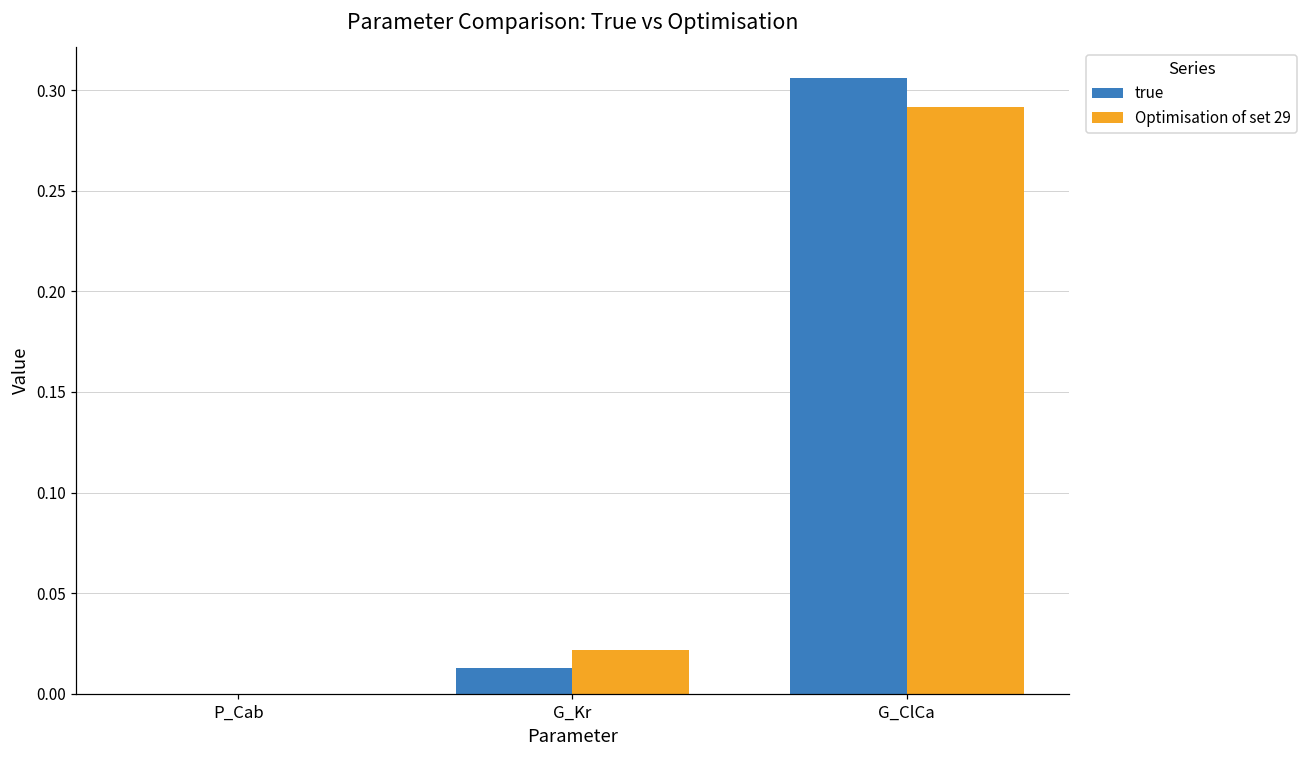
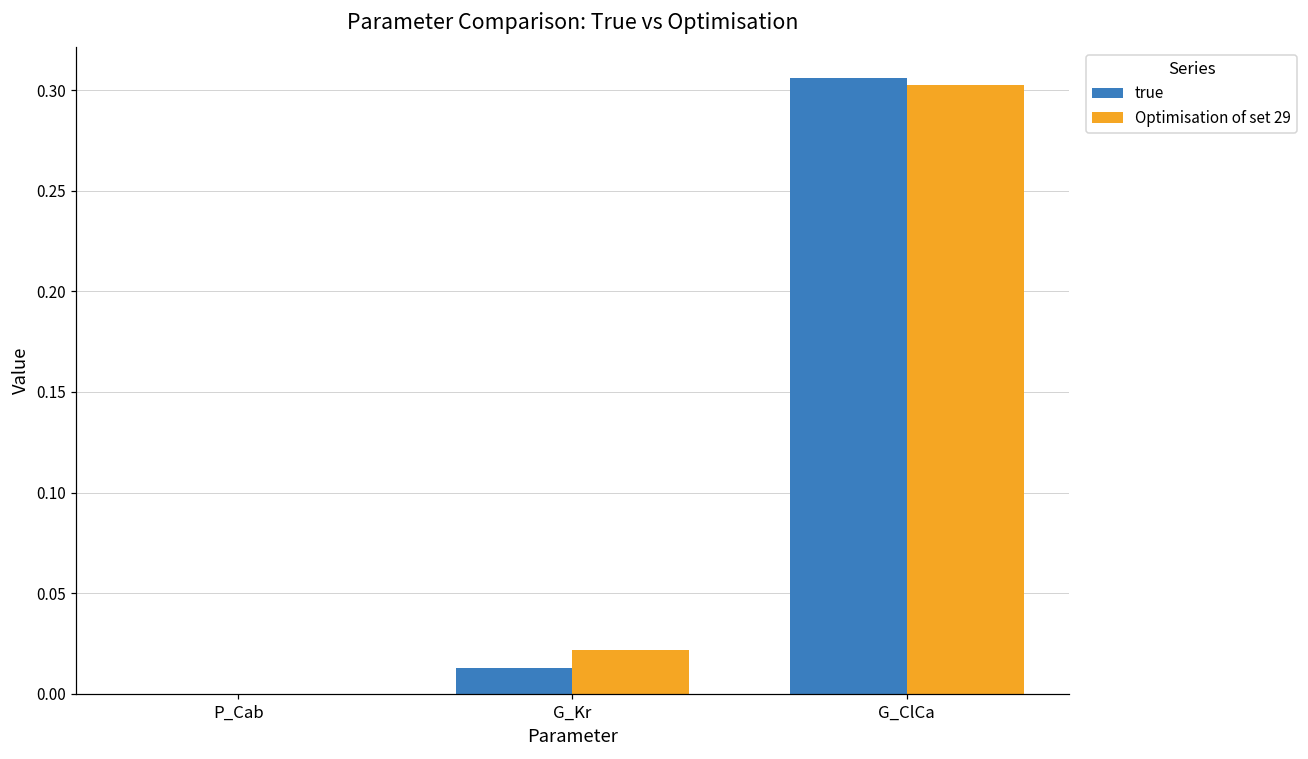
  {
    "true": {
      "G_Kr": 0.013,
      "G_ClCa": 0.306
    },
    "Optimisation of set 29": {
      "G_Kr": 0.022,
-     "G_ClCa": 0.292
+     "G_ClCa": 0.303
    }
  }
